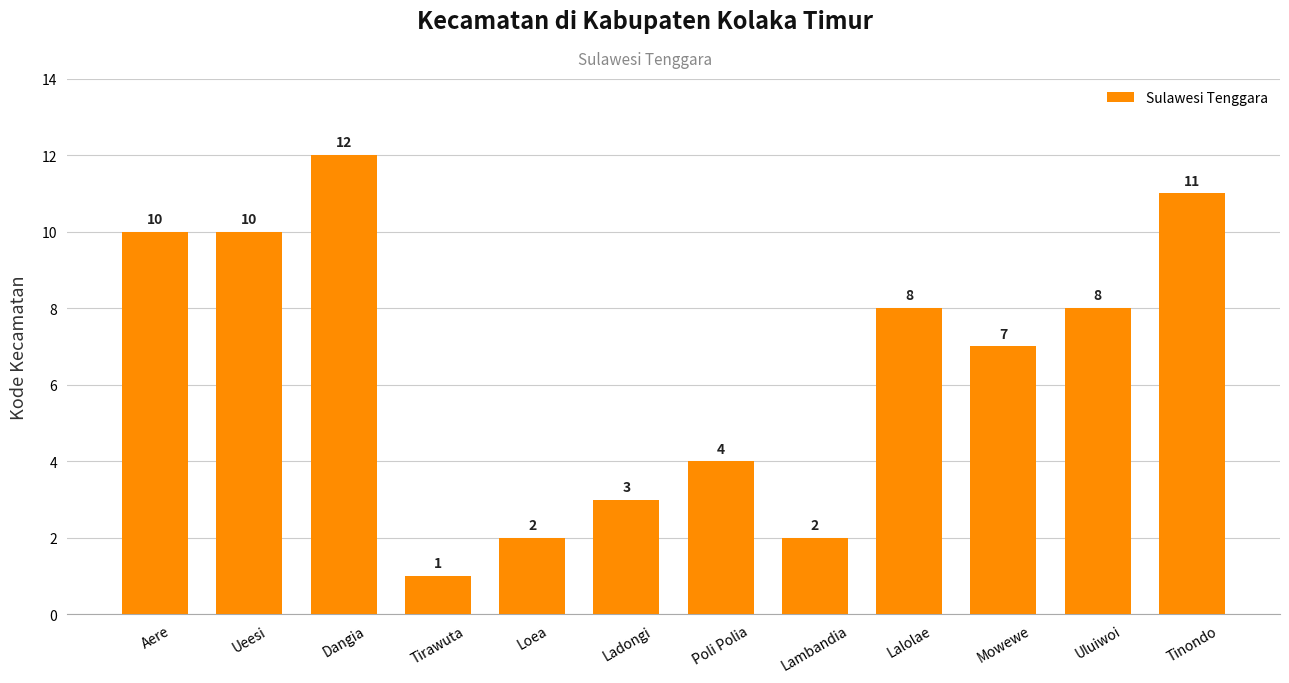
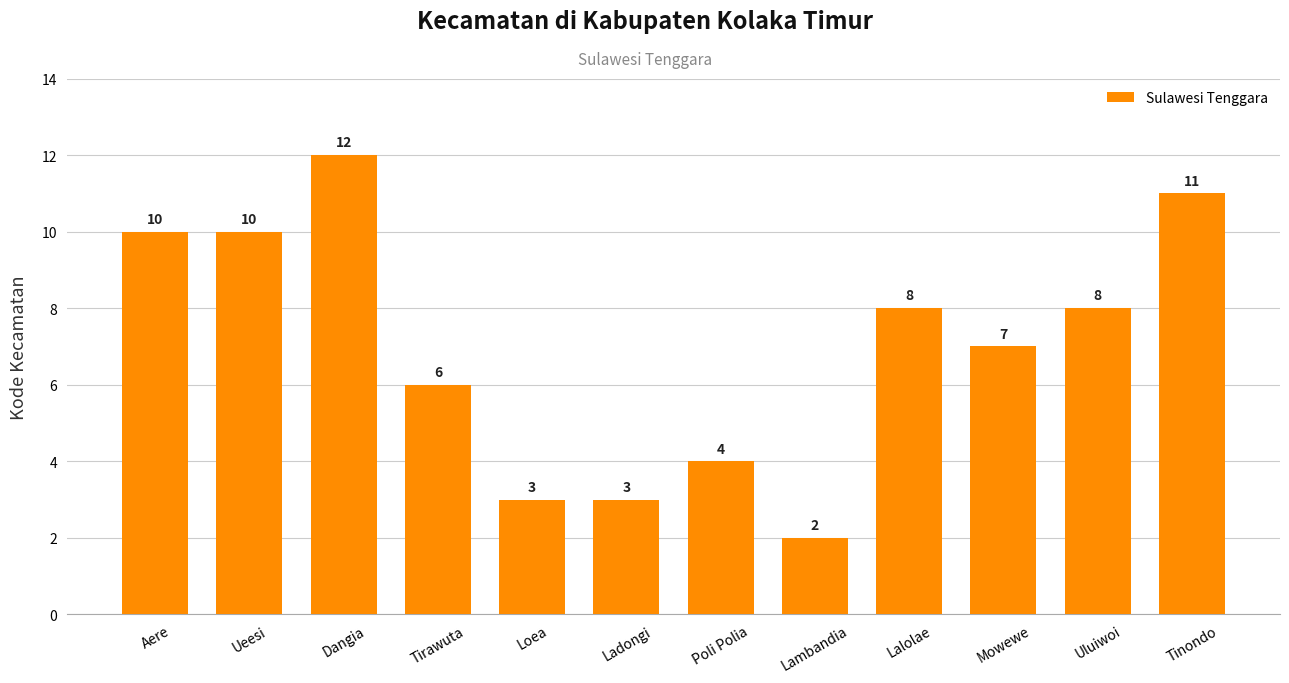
  {
    "Aere": 10,
    "Ueesi": 10,
    "Dangia": 12,
-   "Tirawuta": 1,
-   "Loea": 2,
+   "Tirawuta": 6,
+   "Loea": 3,
    "Ladongi": 3,
    "Poli Polia": 4,
    "Lambandia": 2,
    "Lalolae": 8,
    "Mowewe": 7,
    "Uluiwoi": 8,
    "Tinondo": 11
  }
